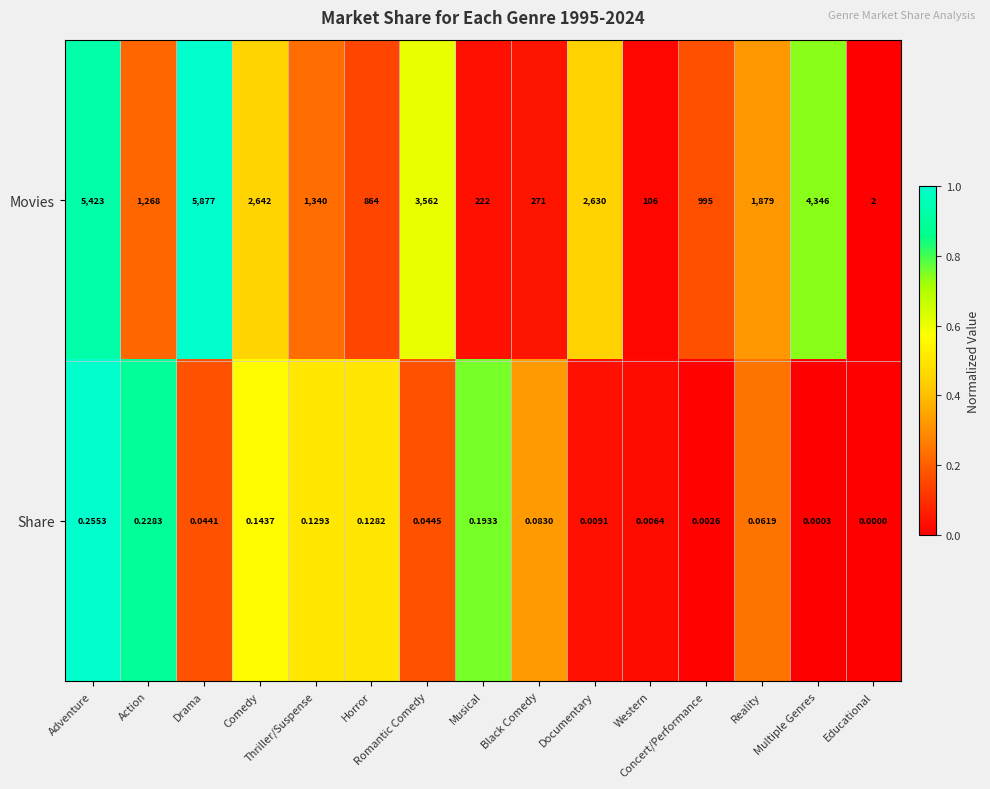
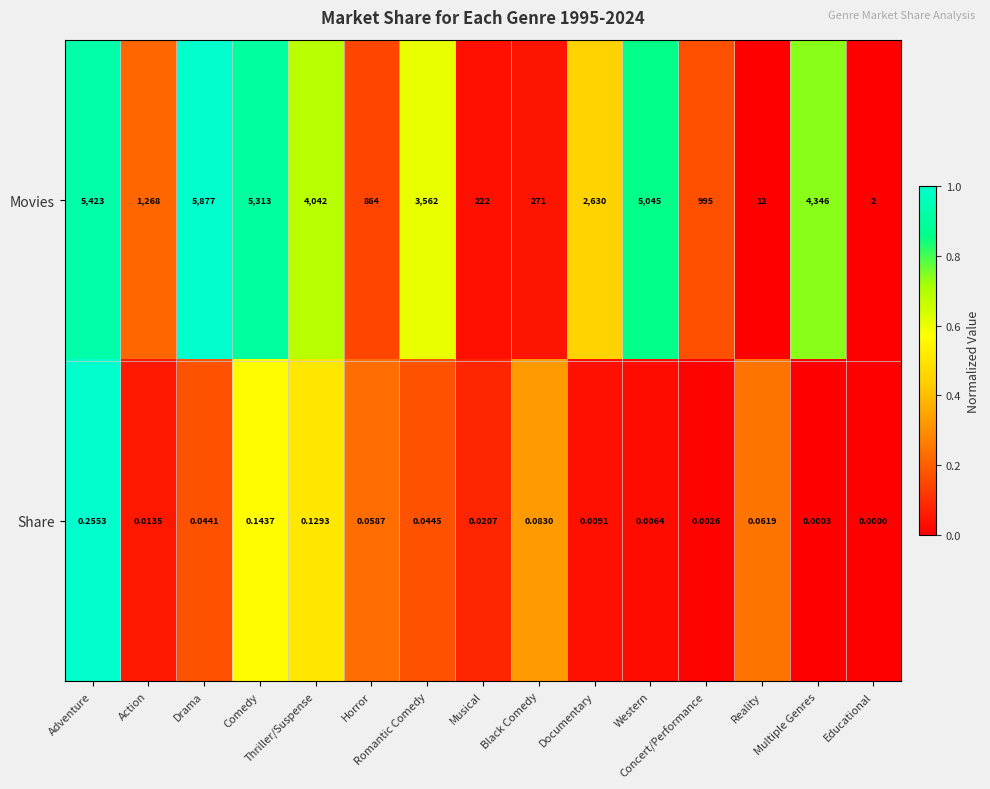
  {
    "Movies": {
      "Adventure": "5,423",
      "Action": "1,268",
      "Drama": "5,877",
-     "Comedy": "2,642",
-     "Thriller/Suspense": "1,340",
+     "Comedy": "5,313",
+     "Thriller/Suspense": "4,042",
      "Horror": "864",
      "Romantic Comedy": "3,562",
      "Musical": "222",
      "Black Comedy": "271",
      "Documentary": "2,630",
-     "Western": "106",
+     "Western": "5,045",
      "Concert/Performance": "995",
-     "Reality": "1,879",
+     "Reality": "12",
      "Multiple Genres": "4,346",
      "Educational": "2"
    },
    "Share": {
      "Adventure": "0.2553",
-     "Action": "0.2283",
+     "Action": "0.0135",
      "Drama": "0.0441",
      "Comedy": "0.1437",
      "Thriller/Suspense": "0.1293",
-     "Horror": "0.1282",
+     "Horror": "0.0587",
      "Romantic Comedy": "0.0445",
-     "Musical": "0.1933",
+     "Musical": "0.0207",
      "Black Comedy": "0.0830",
      "Documentary": "0.0091",
      "Western": "0.0064",
      "Concert/Performance": "0.0026",
      "Reality": "0.0619",
      "Multiple Genres": "0.0003",
      "Educational": "0.0000"
    }
  }
